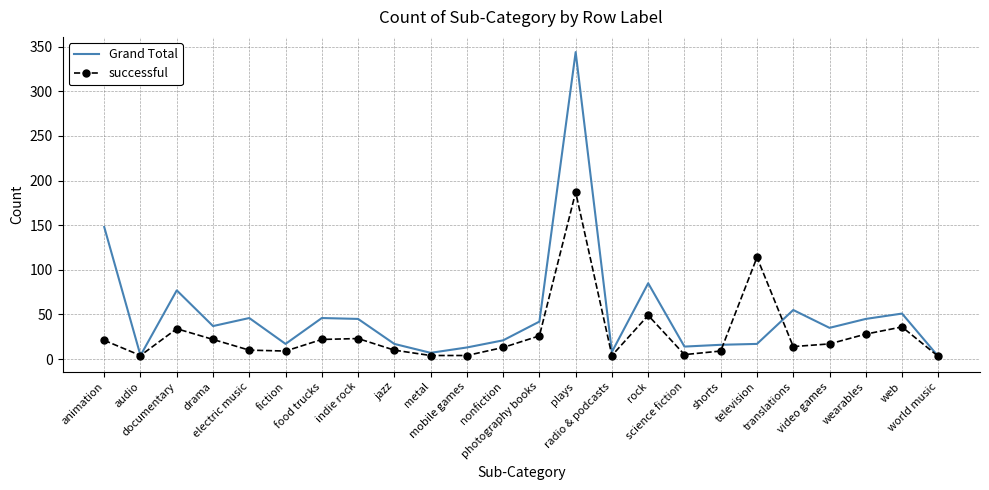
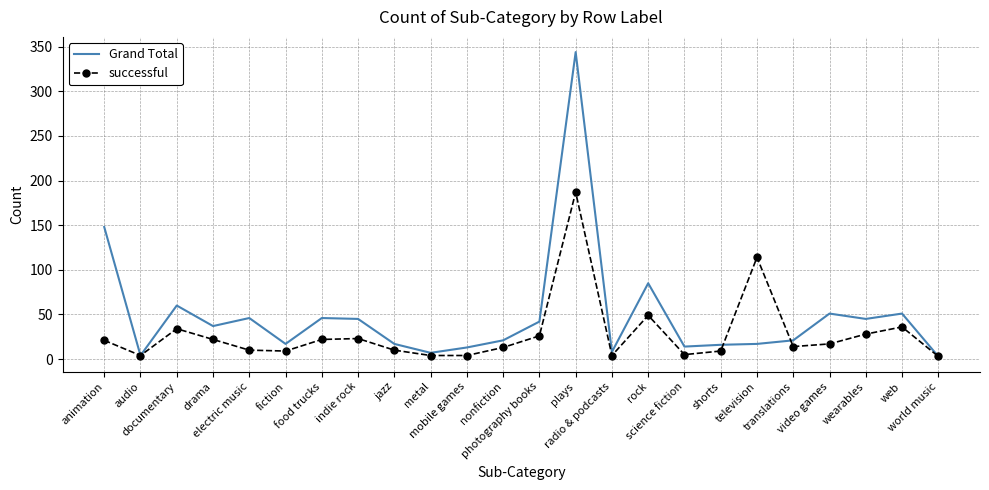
  {
    "Grand Total": {
      "animation": 150,
-     "documentary": 80,
+     "documentary": 60,
      "drama": 40,
      "electric music": 50,
      "fiction": 20,
      "food trucks": 50,
      "indie rock": 50,
      "jazz": 20,
      "metal": 10,
      "mobile games": 10,
      "nonfiction": 20,
      "photography books": 40,
      "plays": 340,
      "radio & podcasts": 10,
      "rock": 90,
      "science fiction": 10,
      "shorts": 20,
      "television": 20,
-     "translations": 60,
-     "video games": 40,
+     "translations": 20,
+     "video games": 50,
      "wearables": 50,
      "web": 50
    },
    "successful": {
      "animation": 20,
      "documentary": 30,
      "drama": 20,
      "electric music": 10,
      "fiction": 10,
      "food trucks": 20,
      "indie rock": 20,
      "jazz": 10,
      "metal": 0,
      "mobile games": 0,
      "nonfiction": 10,
      "photography books": 30,
      "plays": 190,
      "radio & podcasts": 0,
      "rock": 50,
      "science fiction": 10,
      "shorts": 10,
      "television": 110,
      "translations": 10,
      "video games": 20,
      "wearables": 30,
      "web": 40
    }
  }
